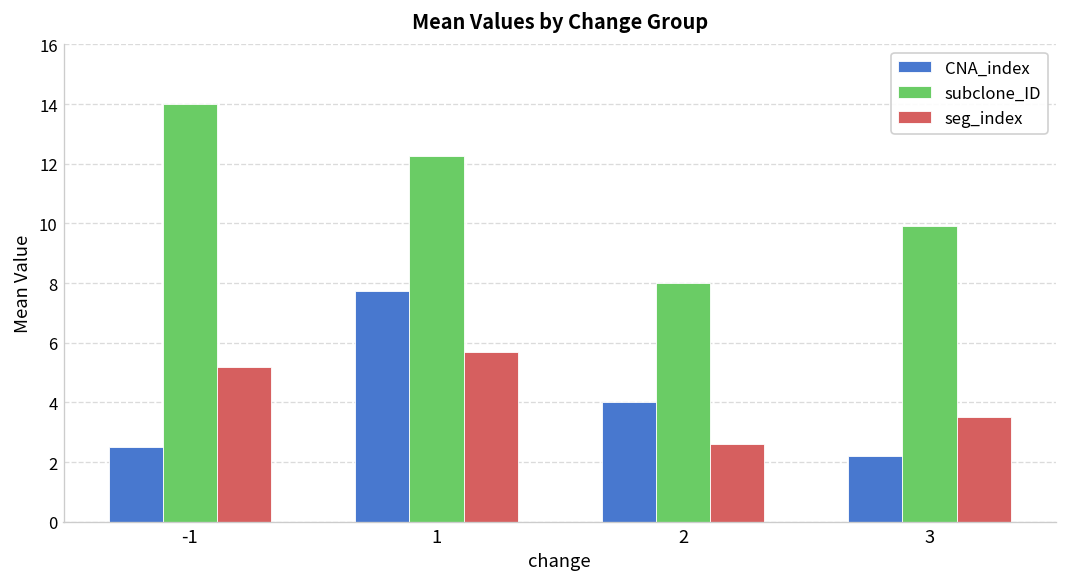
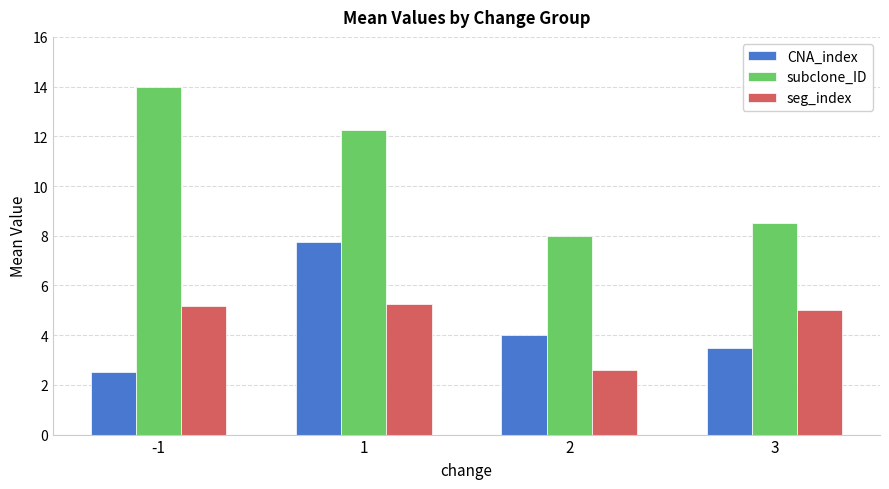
  {
    "CNA_index": {
      "-1": 2.5,
      "1": 7.7,
      "2": 4.0,
-     "3": 2.2
+     "3": 3.5
    },
    "subclone_ID": {
      "-1": 14.0,
      "1": 12.3,
      "2": 8.0,
-     "3": 9.9
+     "3": 8.5
    },
    "seg_index": {
      "-1": 5.2,
-     "1": 5.7,
+     "1": 5.3,
      "2": 2.6,
-     "3": 3.5
+     "3": 5.0
    }
  }
